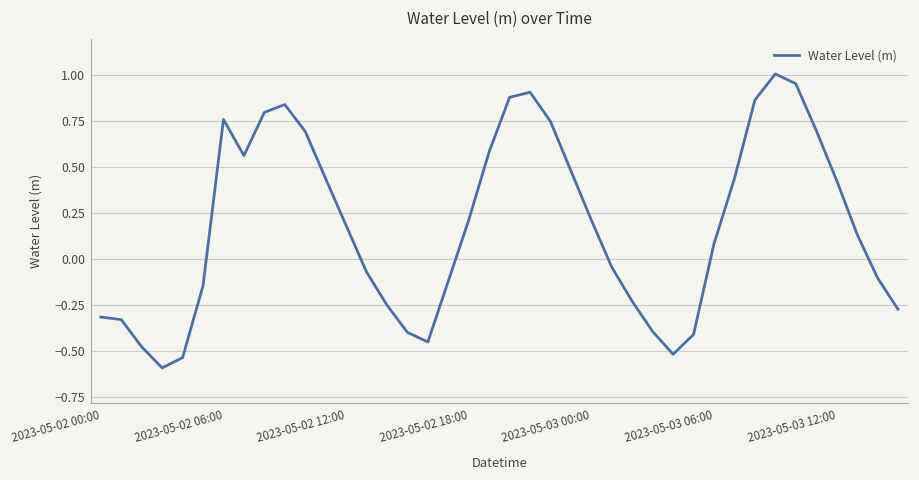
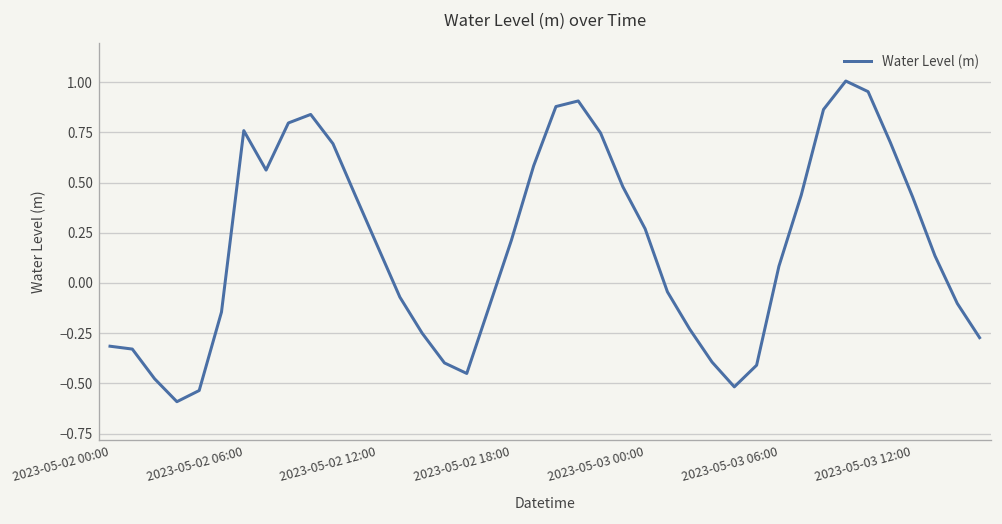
  {
    "2023-05-02 00:00": -0.31,
    "2023-05-02 06:00": 0.76,
    "2023-05-02 12:00": 0.18,
    "2023-05-02 18:00": 0.21,
-   "2023-05-03 00:00": 0.21,
+   "2023-05-03 00:00": 0.27,
    "2023-05-03 06:00": 0.08,
    "2023-05-03 12:00": 0.43
  }
